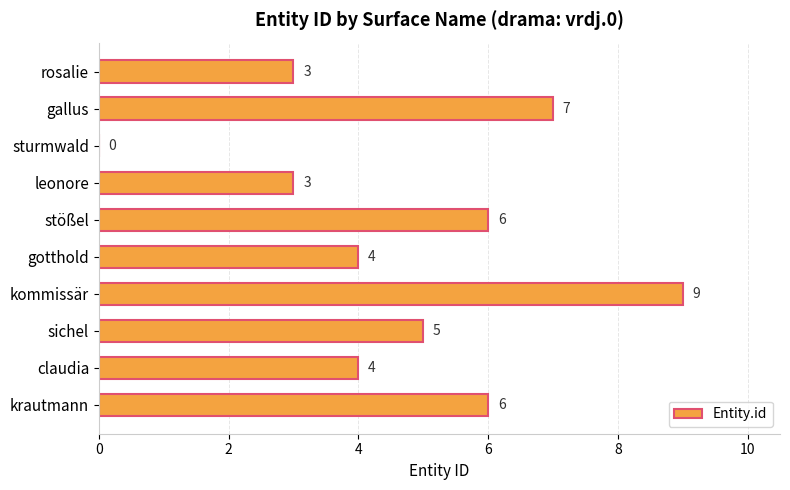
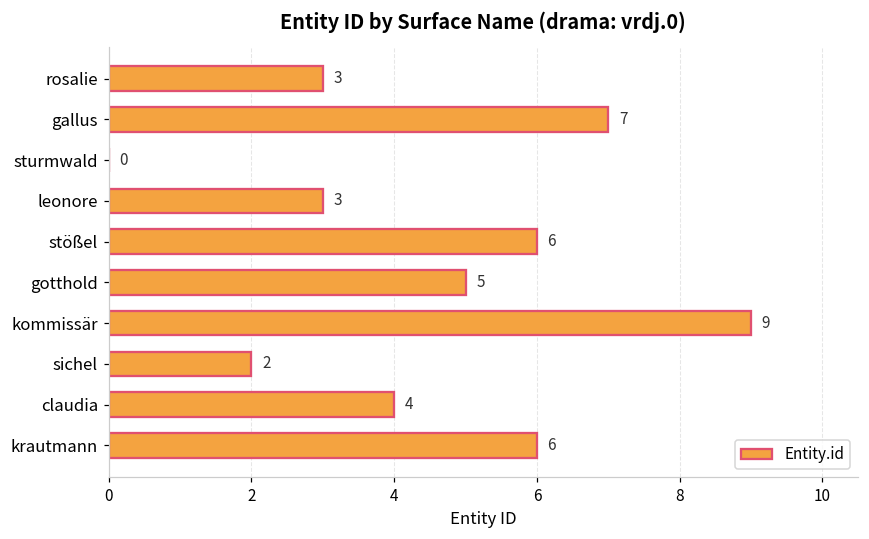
  {
    "rosalie": 3,
    "gallus": 7,
    "sturmwald": 0,
    "leonore": 3,
    "stößel": 6,
-   "gotthold": 4,
+   "gotthold": 5,
    "kommissär": 9,
-   "sichel": 5,
+   "sichel": 2,
    "claudia": 4,
    "krautmann": 6
  }
